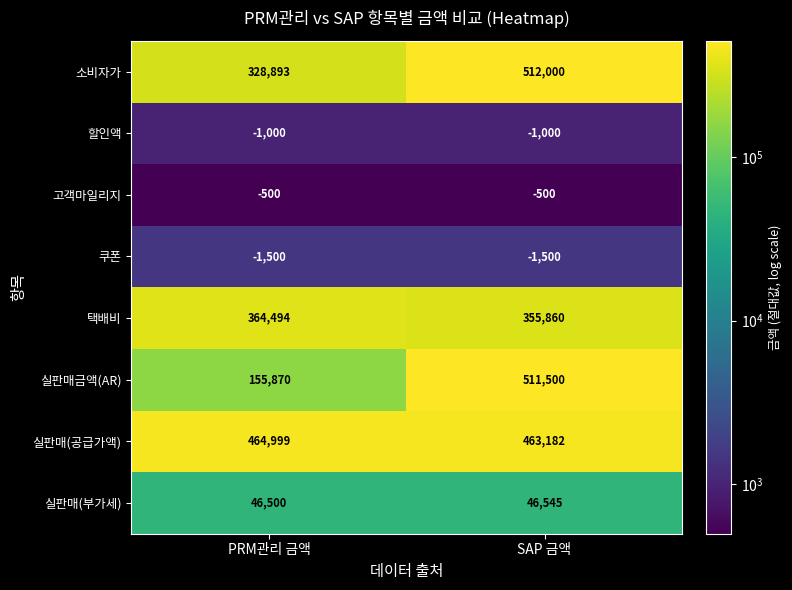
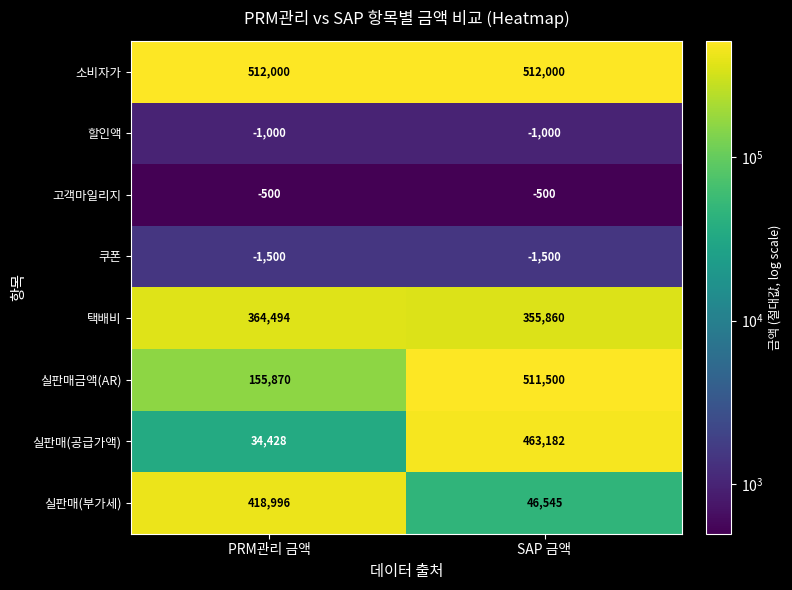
  {
    "소비자가": {
-     "PRM관리 금액": "328,893",
+     "PRM관리 금액": "512,000",
      "SAP 금액": "512,000"
    },
    "할인액": {
      "PRM관리 금액": "-1,000",
      "SAP 금액": "-1,000"
    },
    "고객마일리지": {
      "PRM관리 금액": "-500",
      "SAP 금액": "-500"
    },
    "쿠폰": {
      "PRM관리 금액": "-1,500",
      "SAP 금액": "-1,500"
    },
    "택배비": {
      "PRM관리 금액": "364,494",
      "SAP 금액": "355,860"
    },
    "실판매금액(AR)": {
      "PRM관리 금액": "155,870",
      "SAP 금액": "511,500"
    },
    "실판매(공급가액)": {
-     "PRM관리 금액": "464,999",
+     "PRM관리 금액": "34,428",
      "SAP 금액": "463,182"
    },
    "실판매(부가세)": {
-     "PRM관리 금액": "46,500",
+     "PRM관리 금액": "418,996",
      "SAP 금액": "46,545"
    }
  }
